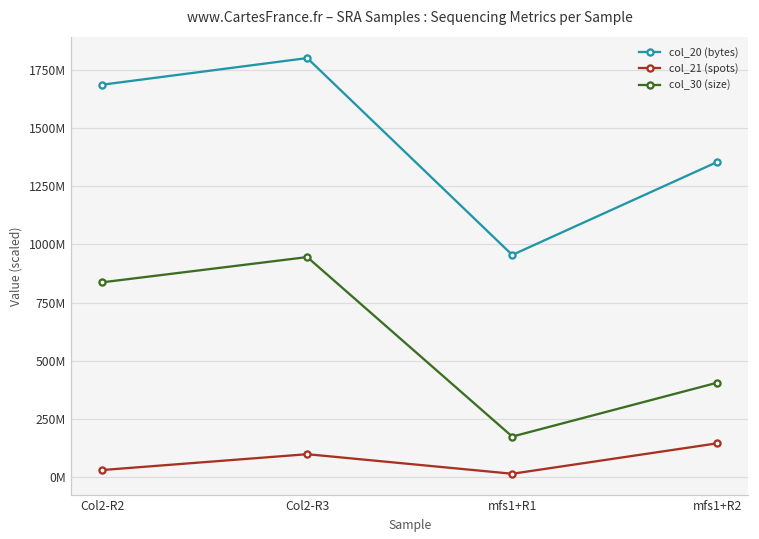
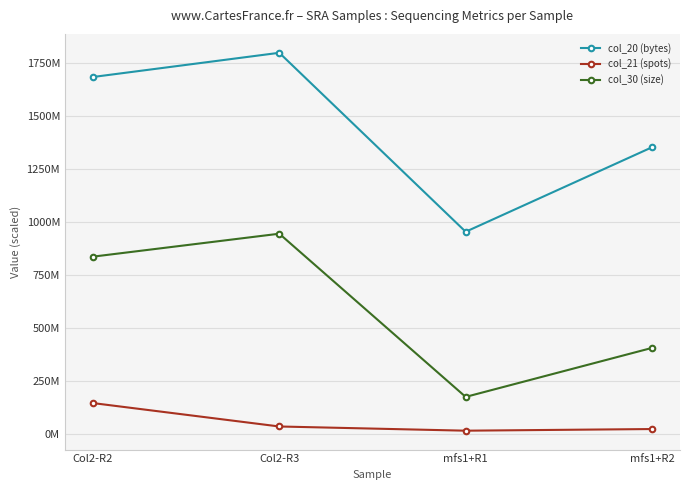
  {
    "col_20 (bytes)": {
      "Col2-R2": 1690000000,
      "Col2-R3": 1800000000,
      "mfs1+R1": 950000000,
      "mfs1+R2": 1350000000
    },
    "col_21 (spots)": {
-     "Col2-R2": 30000000,
-     "Col2-R3": 100000000,
+     "Col2-R2": 150000000,
+     "Col2-R3": 40000000,
      "mfs1+R1": 20000000,
-     "mfs1+R2": 150000000
+     "mfs1+R2": 20000000
    },
    "col_30 (size)": {
      "Col2-R2": 840000000,
      "Col2-R3": 950000000,
      "mfs1+R1": 180000000,
      "mfs1+R2": 410000000
    }
  }
